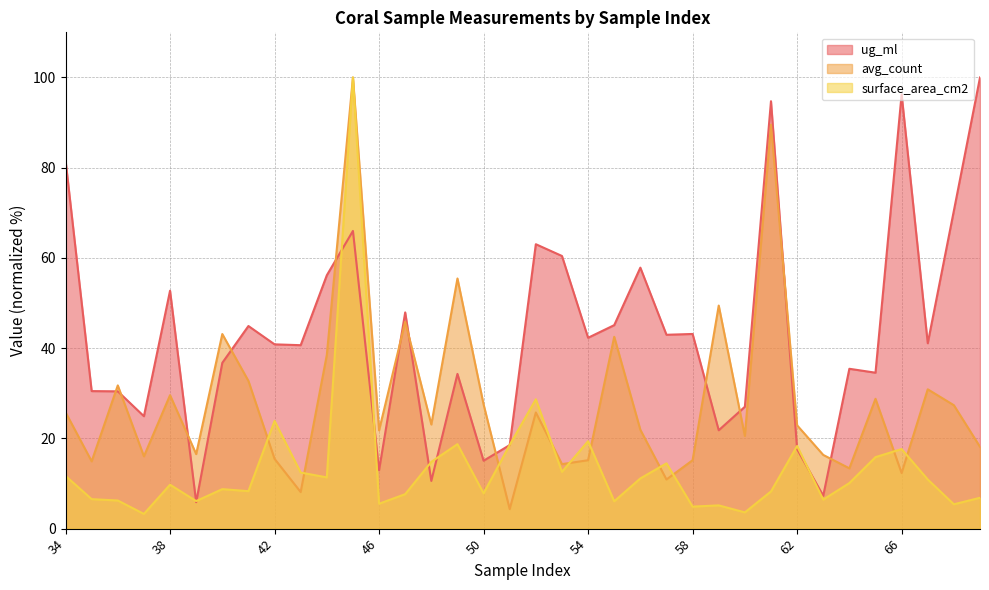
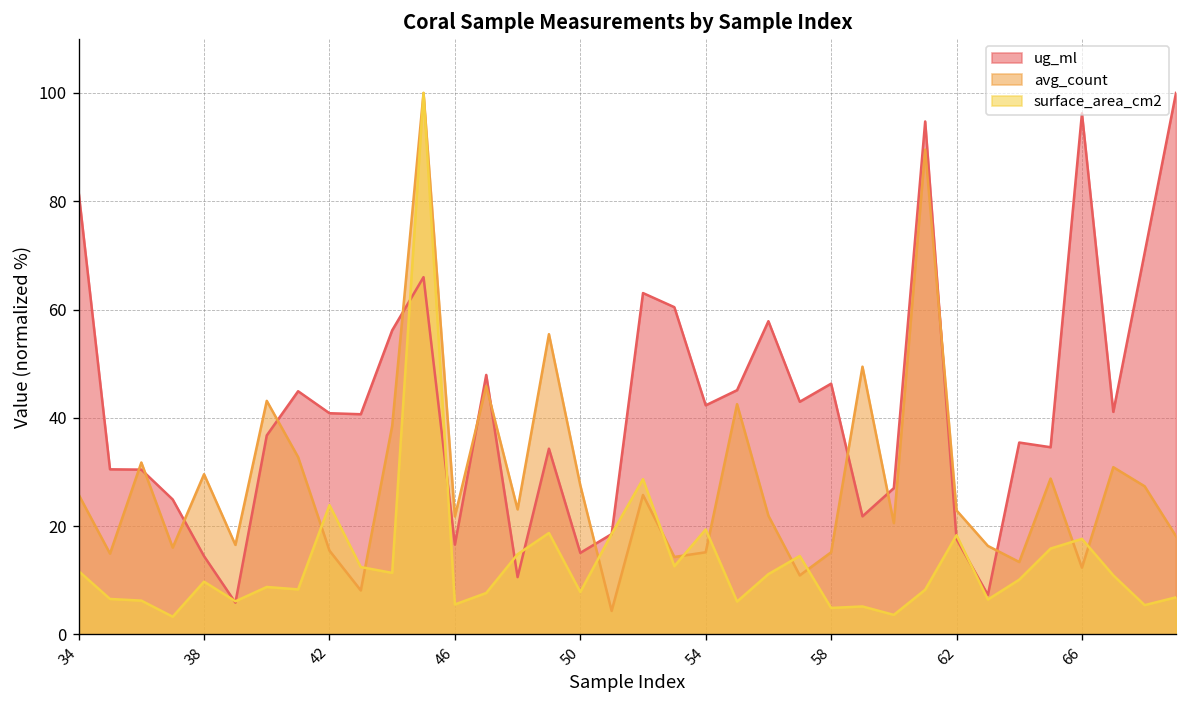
  {
    "ug_ml": {
      "34": 82,
-     "38": 53,
+     "38": 14,
      "42": 41,
-     "46": 13,
+     "46": 17,
      "50": 15,
      "54": 42,
-     "58": 43,
+     "58": 46,
      "62": 18
    }
  }
